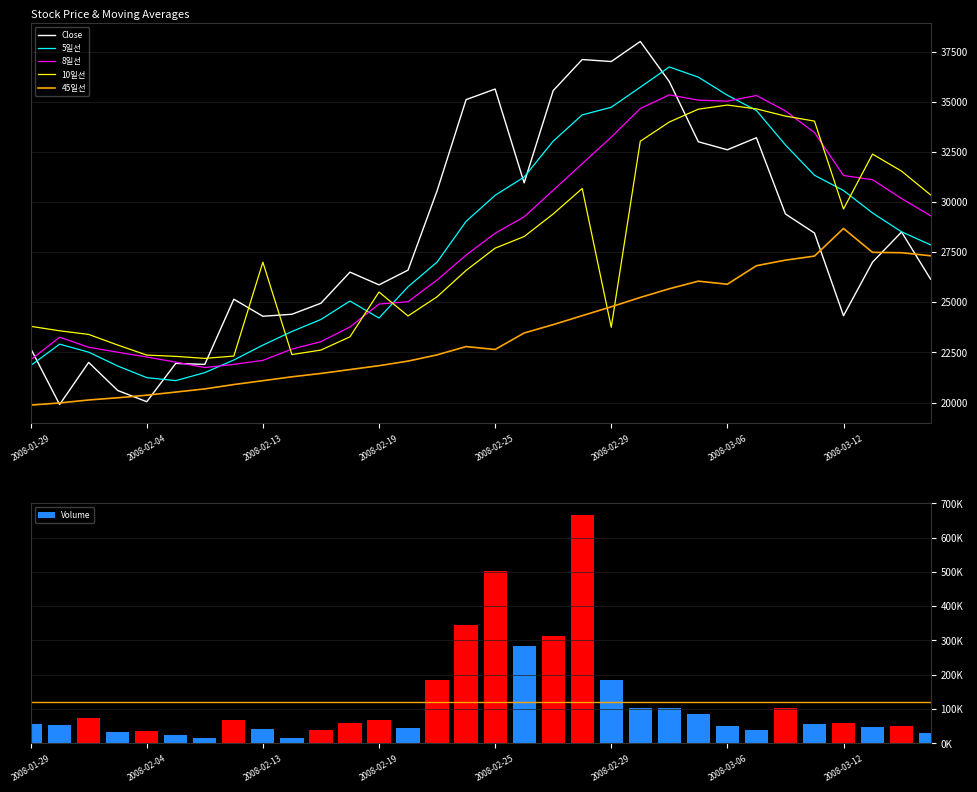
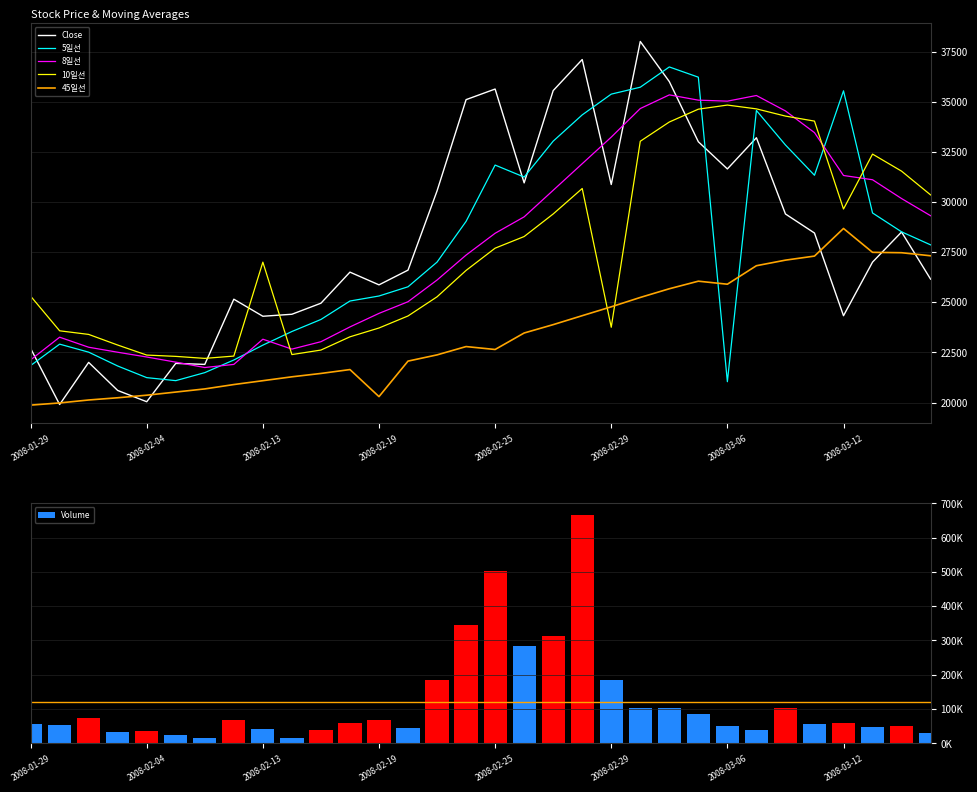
  {
    "Stock Price & Moving Averages": {
      "Close": {
        "2008-01-29": 22700,
        "2008-02-04": 20000,
        "2008-02-13": 24300,
        "2008-02-19": 25900,
        "2008-02-25": 35600,
-       "2008-02-29": 37000,
-       "2008-03-06": 32600,
+       "2008-02-29": 30900,
+       "2008-03-06": 31600,
        "2008-03-12": 24300
      },
      "5일선": {
        "2008-01-29": 21800,
        "2008-02-04": 21200,
        "2008-02-13": 22900,
-       "2008-02-19": 24200,
-       "2008-02-25": 30300,
-       "2008-02-29": 34700,
-       "2008-03-06": 35300,
-       "2008-03-12": 30600
+       "2008-02-19": 25300,
+       "2008-02-25": 31800,
+       "2008-02-29": 35400,
+       "2008-03-06": 21000,
+       "2008-03-12": 35500
      },
      "8일선": {
        "2008-01-29": 22100,
-       "2008-02-13": 22100,
-       "2008-02-19": 24900,
+       "2008-02-13": 23200,
+       "2008-02-19": 24400,
        "2008-02-25": 28400,
        "2008-02-29": 33200,
        "2008-03-06": 35000,
        "2008-03-12": 31300
      },
      "10일선": {
-       "2008-01-29": 23800,
+       "2008-01-29": 25300,
        "2008-02-13": 27000,
-       "2008-02-19": 25500,
+       "2008-02-19": 23700,
        "2008-02-25": 27700,
        "2008-02-29": 23800,
        "2008-03-06": 34800,
        "2008-03-12": 29600
      },
      "45일선": {
        "2008-01-29": 19900,
        "2008-02-04": 20400,
        "2008-02-13": 21100,
-       "2008-02-19": 21800,
+       "2008-02-19": 20300,
        "2008-02-25": 22600,
        "2008-02-29": 24800,
        "2008-03-06": 25900,
        "2008-03-12": 28700
      }
    }
  }
